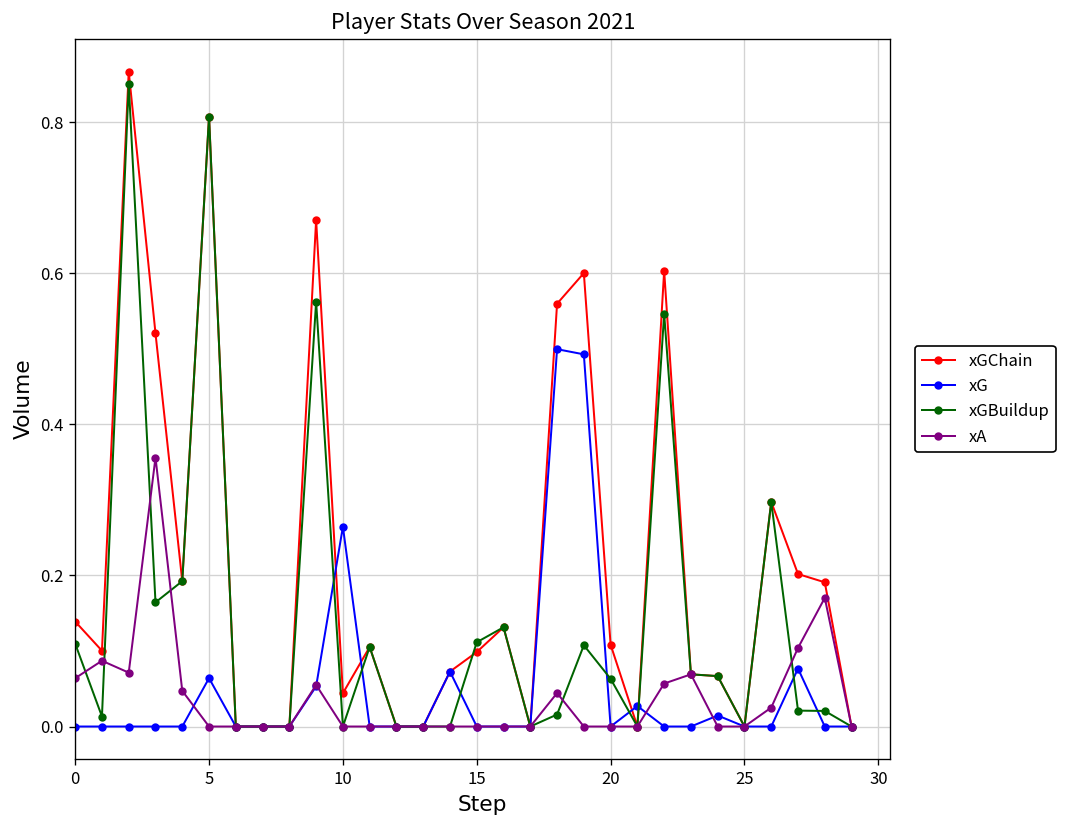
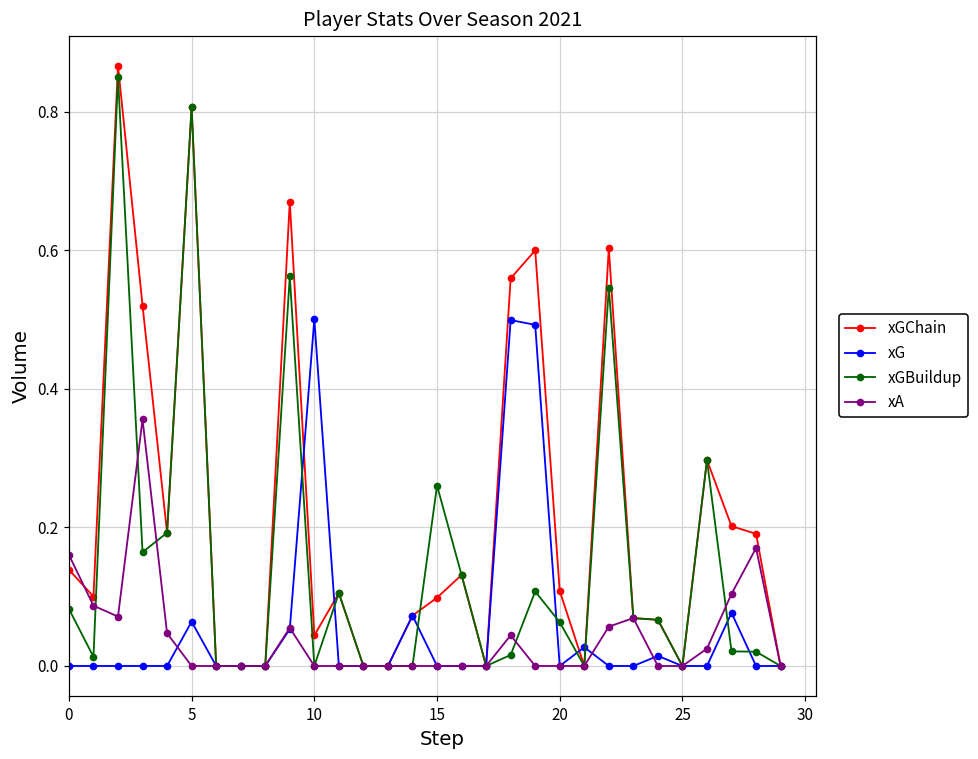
  {
    "xGChain": {
      "0": 0.14,
      "10": 0.04,
      "15": 0.10,
      "20": 0.11
    },
    "xG": {
      "0": 0.00,
      "5": 0.06,
-     "10": 0.26
+     "10": 0.50
    },
    "xGBuildup": {
-     "0": 0.11,
-     "15": 0.11,
+     "0": 0.08,
+     "15": 0.26,
      "20": 0.06
    },
    "xA": {
-     "0": 0.06,
+     "0": 0.16,
      "5": 0.00
    }
  }
